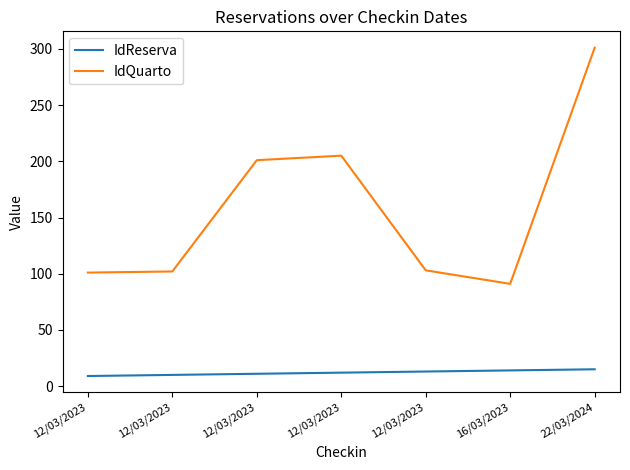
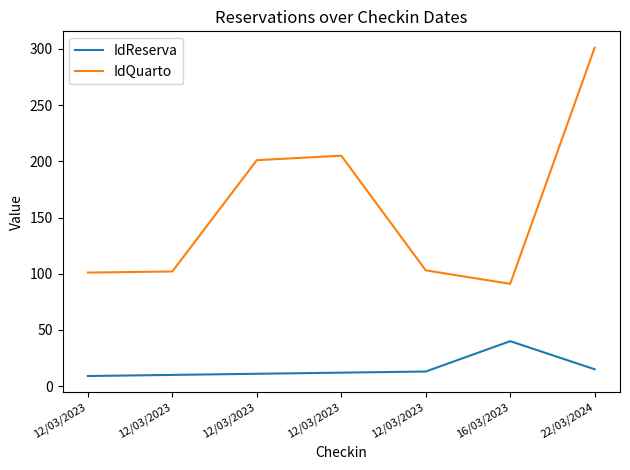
  {
    "IdReserva": {
-     "16/03/2023": 14,
+     "16/03/2023": 40,
      "22/03/2024": 15
    },
    "IdQuarto": {
      "16/03/2023": 91,
      "22/03/2024": 301
    }
  }
